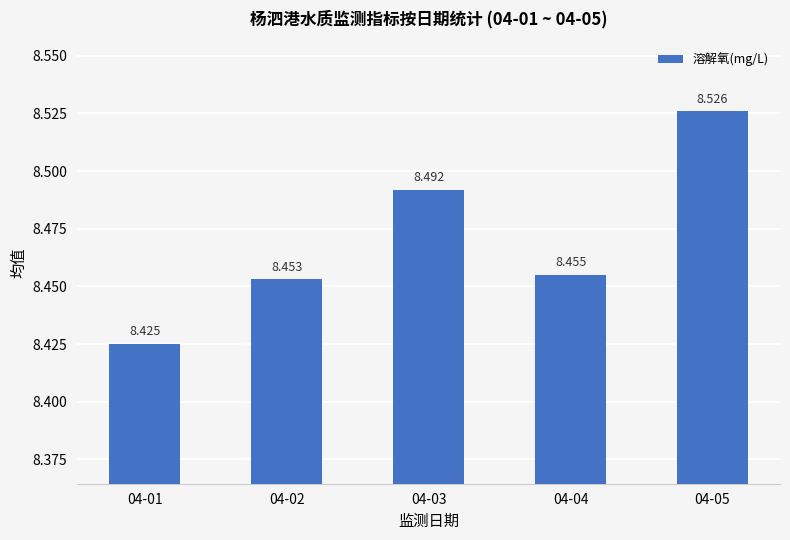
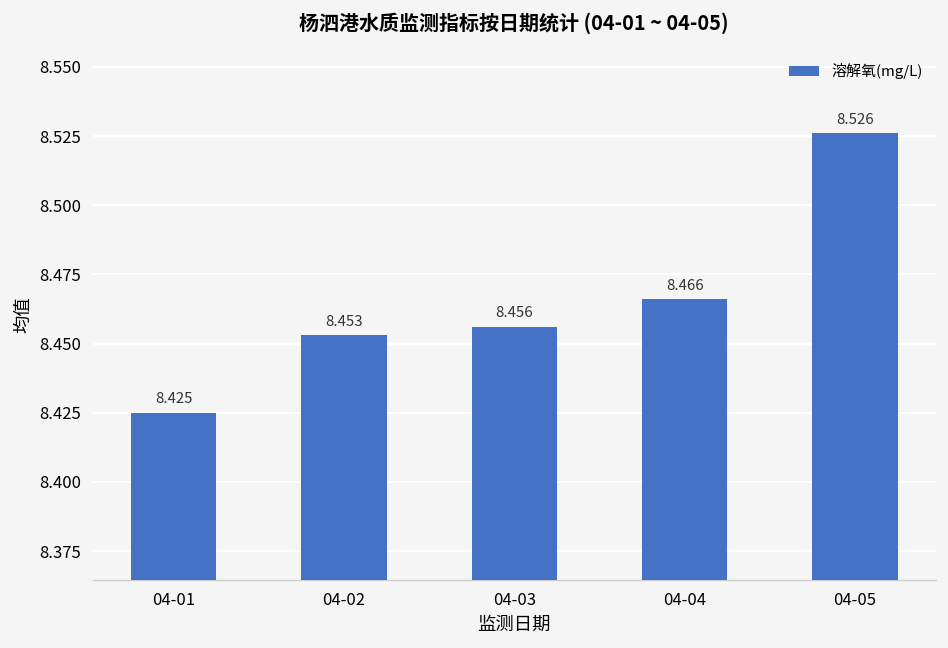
  {
    "04-01": 8.425,
    "04-02": 8.453,
-   "04-03": 8.492,
-   "04-04": 8.455,
+   "04-03": 8.456,
+   "04-04": 8.466,
    "04-05": 8.526
  }
